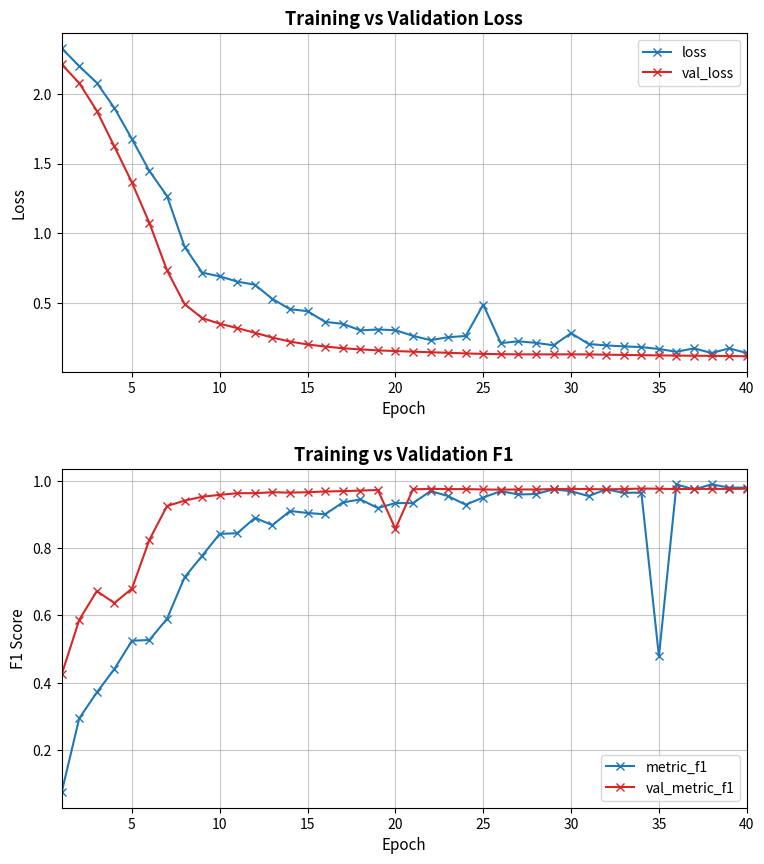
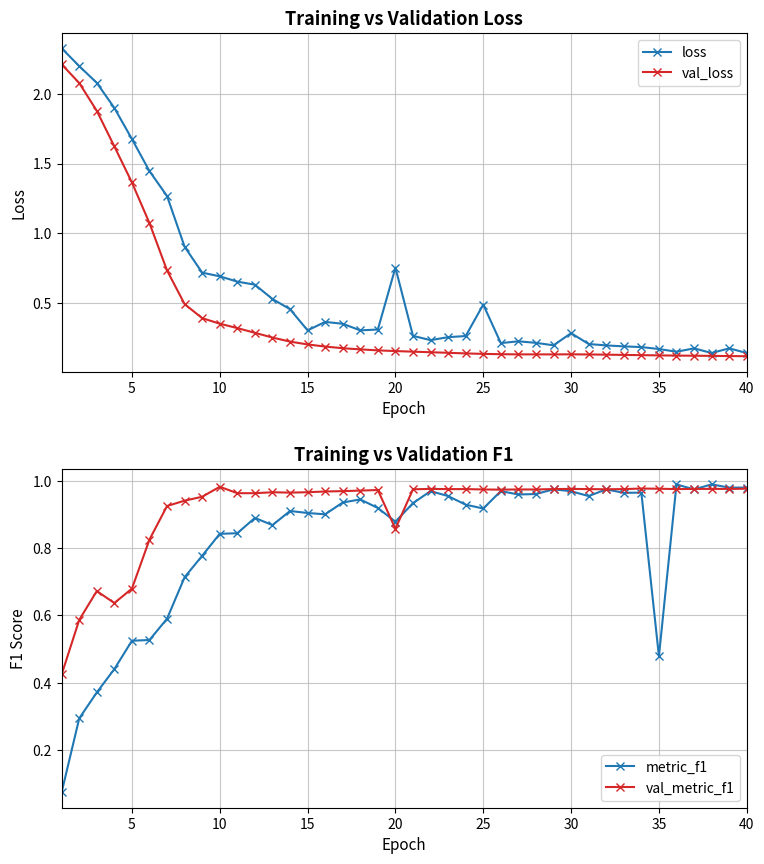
  {
    "Training vs Validation Loss": {
      "loss": {
        "5": 1.68,
        "10": 0.69,
-       "15": 0.44,
-       "20": 0.30,
+       "15": 0.30,
+       "20": 0.75,
        "25": 0.49,
        "30": 0.28,
        "35": 0.17,
        "40": 0.14
      },
      "val_loss": {
        "5": 1.36,
        "10": 0.35,
        "15": 0.20,
        "20": 0.15,
        "25": 0.13,
        "30": 0.13,
        "35": 0.12,
        "40": 0.12
      }
    },
    "Training vs Validation F1": {
      "metric_f1": {
        "5": 0.52,
        "10": 0.84,
        "15": 0.90,
-       "20": 0.93,
-       "25": 0.95,
+       "20": 0.88,
+       "25": 0.92,
        "35": 0.48
      },
      "val_metric_f1": {
        "5": 0.68,
-       "10": 0.96,
+       "10": 0.98,
        "15": 0.97,
        "20": 0.86,
        "25": 0.98,
        "35": 0.98
      }
    }
  }
